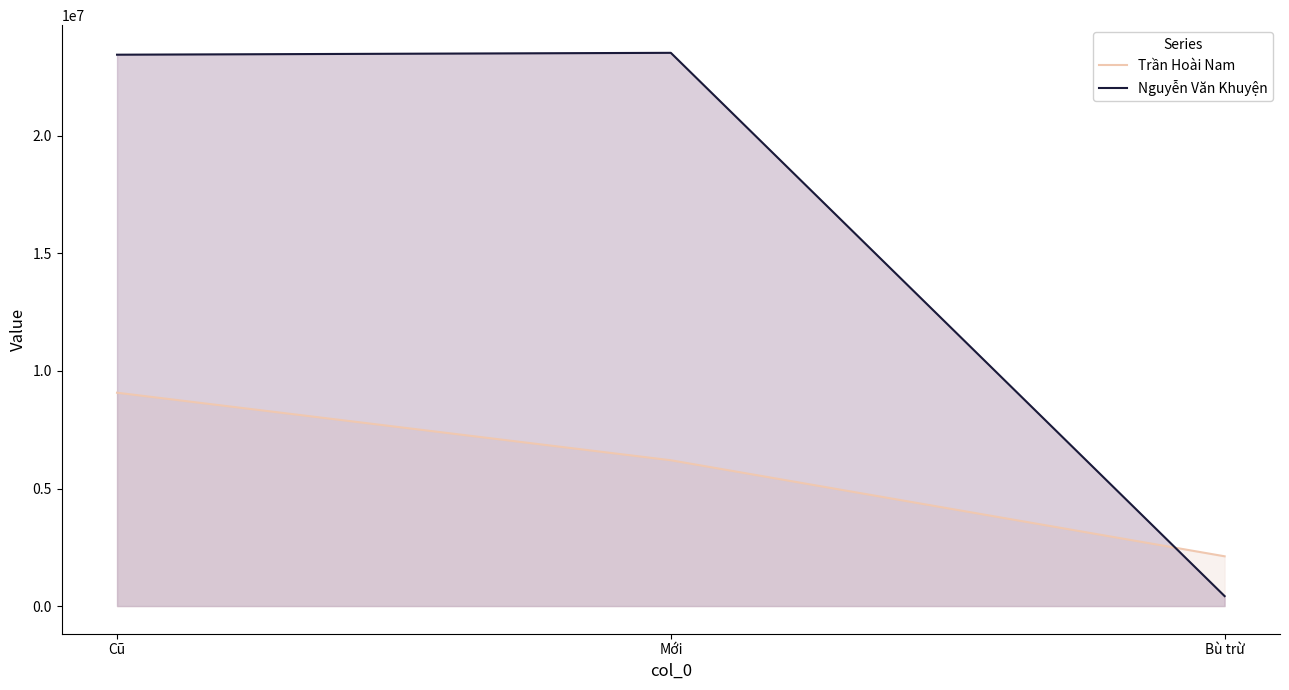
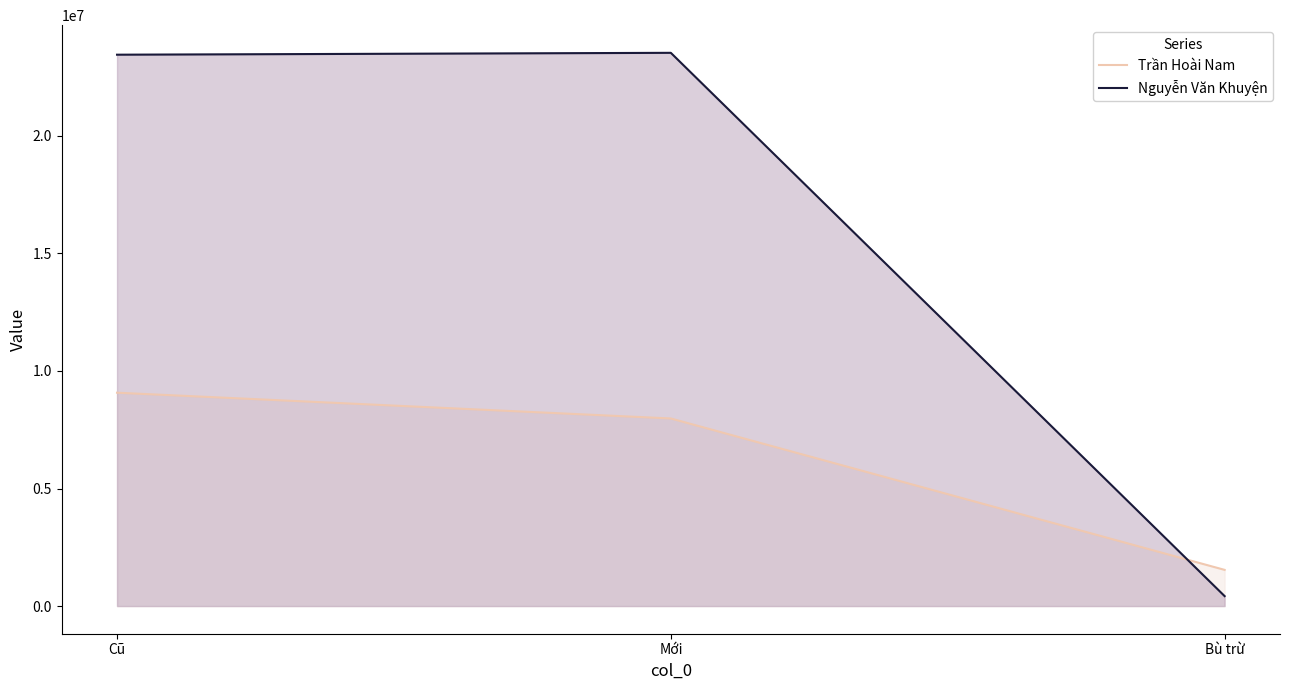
  {
    "Trần Hoài Nam": {
      "Cũ": 9100000,
-     "Mới": 6200000,
-     "Bù trừ": 2100000
+     "Mới": 8000000,
+     "Bù trừ": 1500000
    },
    "Nguyễn Văn Khuyện": {
      "Cũ": 23500000,
      "Mới": 23500000,
      "Bù trừ": 400000
    }
  }
